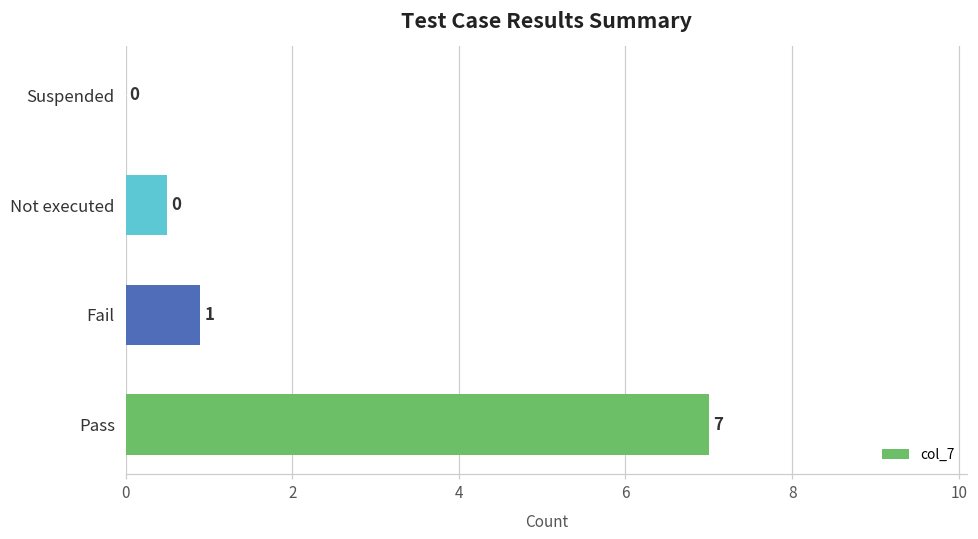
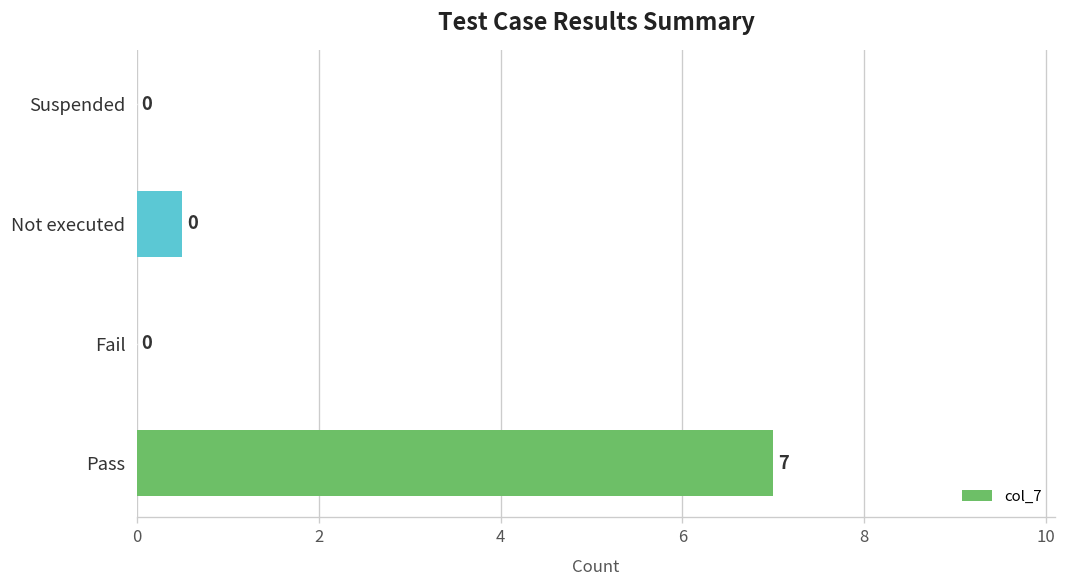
  {
    "Suspended": 0,
    "Not executed": 0,
-   "Fail": 1,
+   "Fail": 0,
    "Pass": 7
  }
